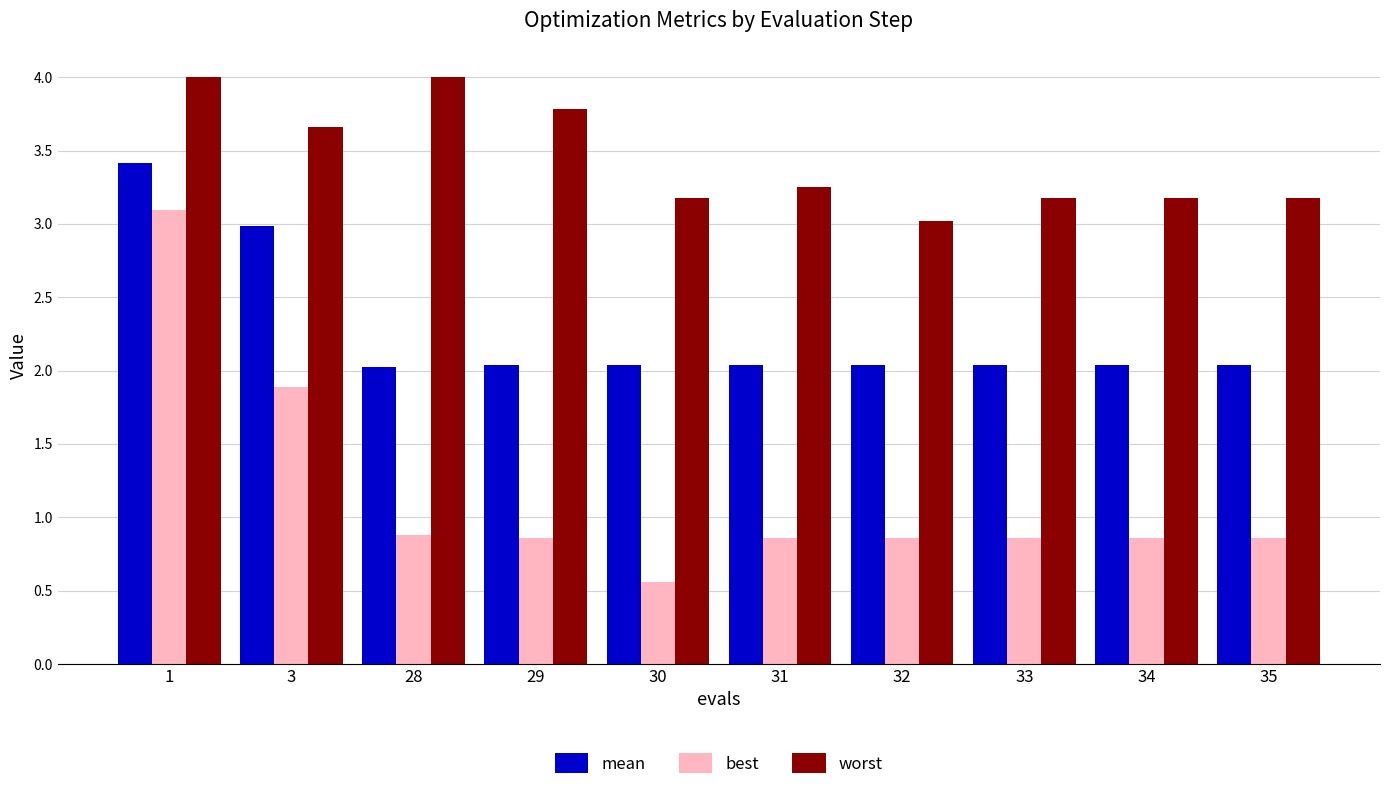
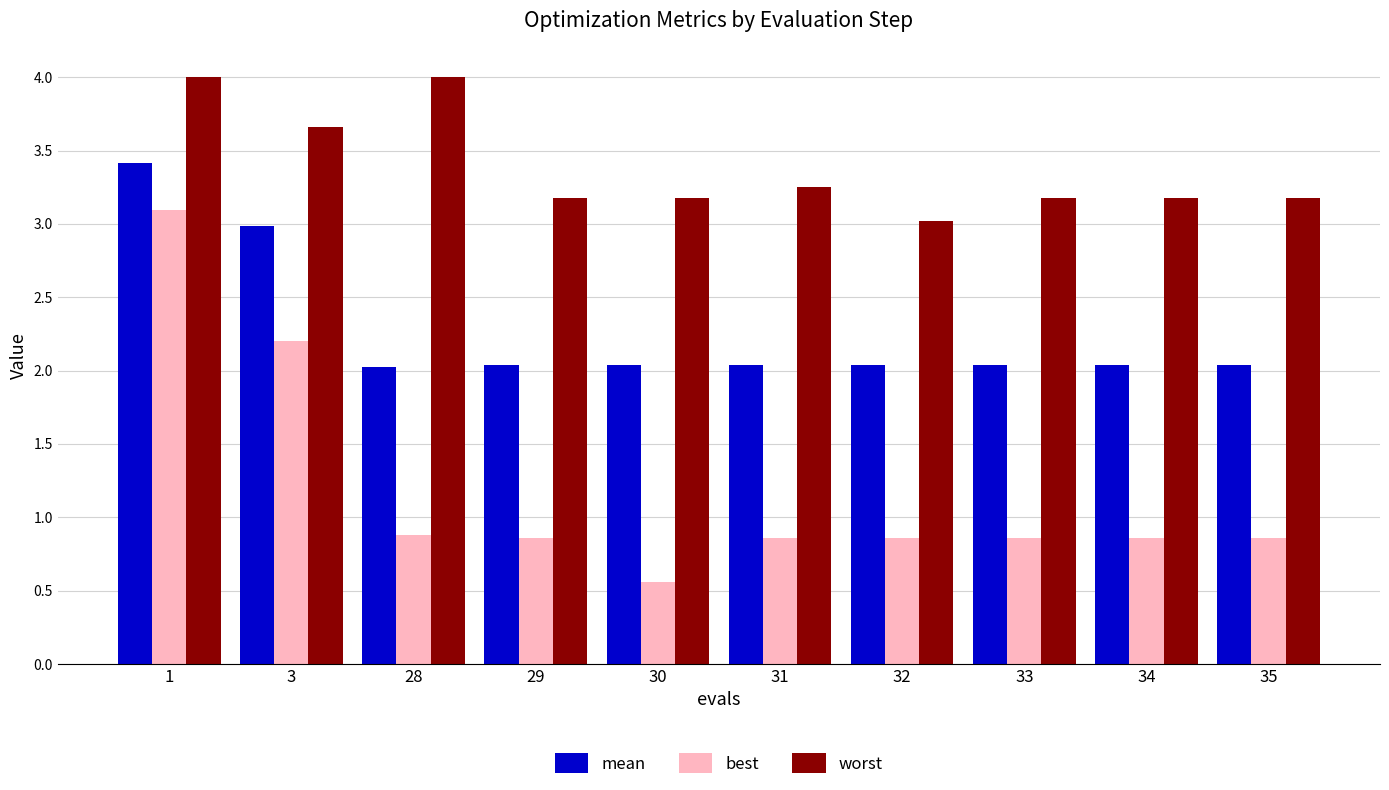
  {
    "mean": {
      "1": 3.42,
      "3": 2.98,
      "28": 2.02,
      "29": 2.04,
      "30": 2.04,
      "31": 2.04,
      "32": 2.04,
      "33": 2.04,
      "34": 2.04,
      "35": 2.04
    },
    "best": {
      "1": 3.10,
-     "3": 1.89,
+     "3": 2.20,
      "28": 0.88,
      "29": 0.86,
      "30": 0.56,
      "31": 0.86,
      "32": 0.86,
      "33": 0.86,
      "34": 0.86,
      "35": 0.86
    },
    "worst": {
      "1": 4.00,
      "3": 3.66,
      "28": 4.00,
-     "29": 3.78,
+     "29": 3.18,
      "30": 3.18,
      "31": 3.25,
      "32": 3.02,
      "33": 3.18,
      "34": 3.18,
      "35": 3.18
    }
  }
